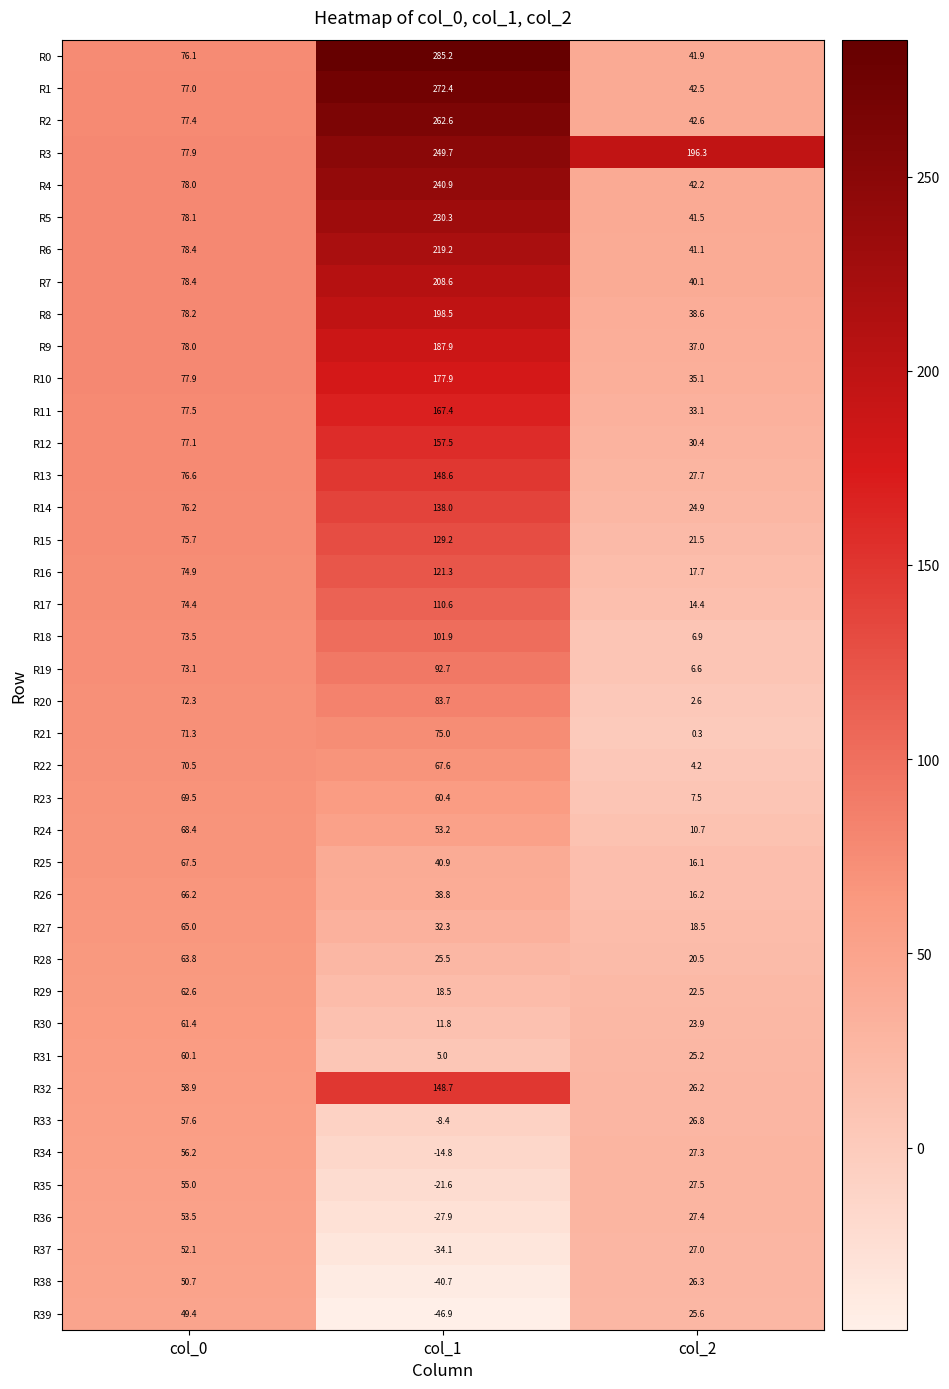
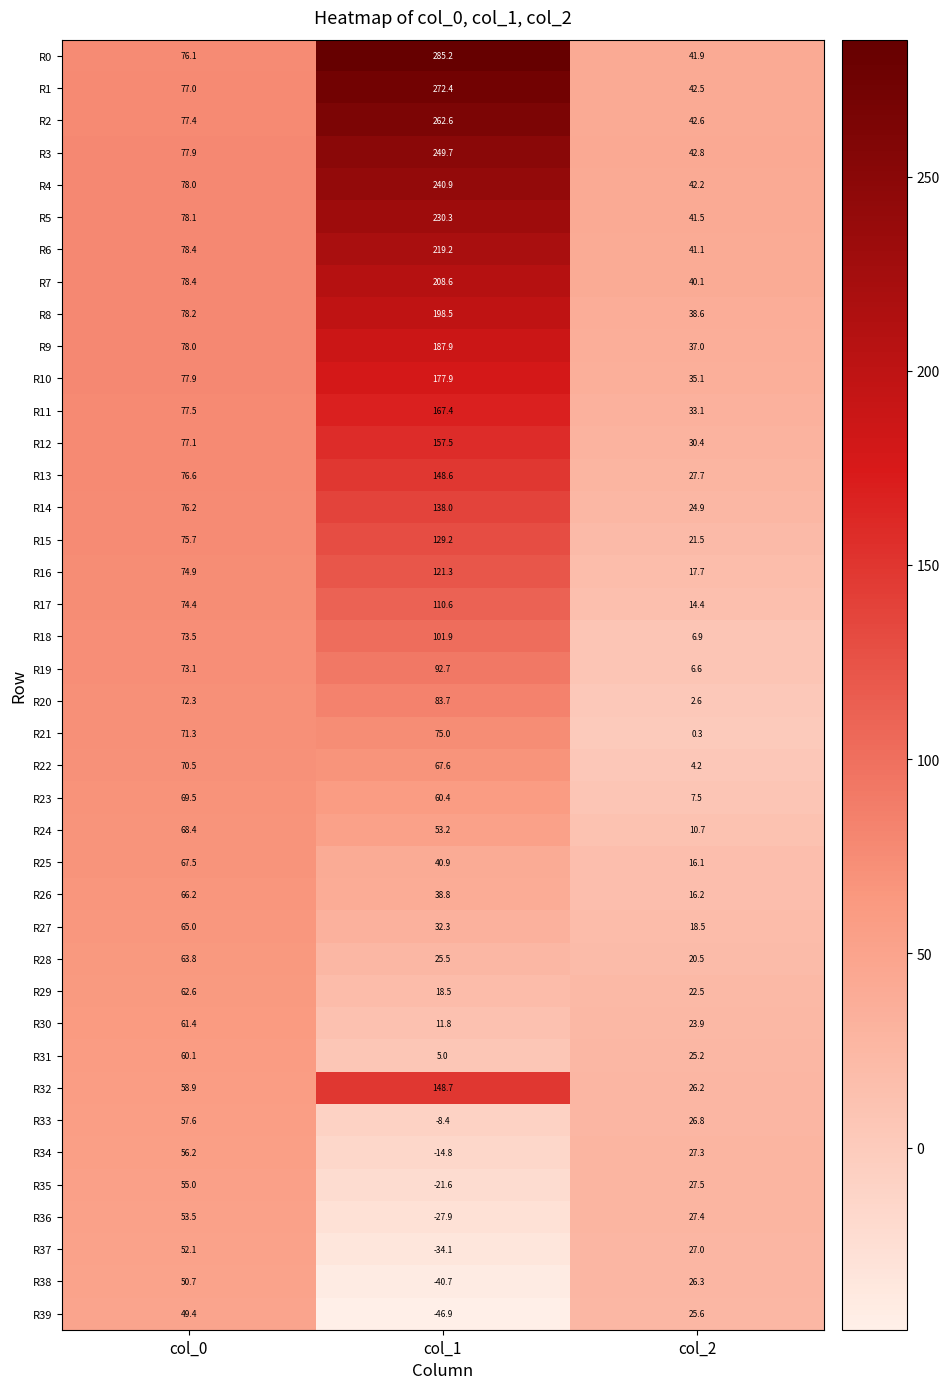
  {
    "R0": {
      "col_0": 76.1,
      "col_1": 285.2,
      "col_2": 41.9
    },
    "R1": {
      "col_0": 77.0,
      "col_1": 272.4,
      "col_2": 42.5
    },
    "R2": {
      "col_0": 77.4,
      "col_1": 262.6,
      "col_2": 42.6
    },
    "R3": {
      "col_0": 77.9,
      "col_1": 249.7,
-     "col_2": 196.3
+     "col_2": 42.8
    },
    "R4": {
      "col_0": 78.0,
      "col_1": 240.9,
      "col_2": 42.2
    },
    "R5": {
      "col_0": 78.1,
      "col_1": 230.3,
      "col_2": 41.5
    },
    "R6": {
      "col_0": 78.4,
      "col_1": 219.2,
      "col_2": 41.1
    },
    "R7": {
      "col_0": 78.4,
      "col_1": 208.6,
      "col_2": 40.1
    },
    "R8": {
      "col_0": 78.2,
      "col_1": 198.5,
      "col_2": 38.6
    },
    "R9": {
      "col_0": 78.0,
      "col_1": 187.9,
      "col_2": 37.0
    },
    "R10": {
      "col_0": 77.9,
      "col_1": 177.9,
      "col_2": 35.1
    },
    "R11": {
      "col_0": 77.5,
      "col_1": 167.4,
      "col_2": 33.1
    },
    "R12": {
      "col_0": 77.1,
      "col_1": 157.5,
      "col_2": 30.4
    },
    "R13": {
      "col_0": 76.6,
      "col_1": 148.6,
      "col_2": 27.7
    },
    "R14": {
      "col_0": 76.2,
      "col_1": 138.0,
      "col_2": 24.9
    },
    "R15": {
      "col_0": 75.7,
      "col_1": 129.2,
      "col_2": 21.5
    },
    "R16": {
      "col_0": 74.9,
      "col_1": 121.3,
      "col_2": 17.7
    },
    "R17": {
      "col_0": 74.4,
      "col_1": 110.6,
      "col_2": 14.4
    },
    "R18": {
      "col_0": 73.5,
      "col_1": 101.9,
      "col_2": 6.9
    },
    "R19": {
      "col_0": 73.1,
      "col_1": 92.7,
      "col_2": 6.6
    },
    "R20": {
      "col_0": 72.3,
      "col_1": 83.7,
      "col_2": 2.6
    },
    "R21": {
      "col_0": 71.3,
      "col_1": 75.0,
      "col_2": 0.3
    },
    "R22": {
      "col_0": 70.5,
      "col_1": 67.6,
      "col_2": 4.2
    },
    "R23": {
      "col_0": 69.5,
      "col_1": 60.4,
      "col_2": 7.5
    },
    "R24": {
      "col_0": 68.4,
      "col_1": 53.2,
      "col_2": 10.7
    },
    "R25": {
      "col_0": 67.5,
      "col_1": 40.9,
      "col_2": 16.1
    },
    "R26": {
      "col_0": 66.2,
      "col_1": 38.8,
      "col_2": 16.2
    },
    "R27": {
      "col_0": 65.0,
      "col_1": 32.3,
      "col_2": 18.5
    },
    "R28": {
      "col_0": 63.8,
      "col_1": 25.5,
      "col_2": 20.5
    },
    "R29": {
      "col_0": 62.6,
      "col_1": 18.5,
      "col_2": 22.5
    },
    "R30": {
      "col_0": 61.4,
      "col_1": 11.8,
      "col_2": 23.9
    },
    "R31": {
      "col_0": 60.1,
      "col_1": 5.0,
      "col_2": 25.2
    },
    "R32": {
      "col_0": 58.9,
      "col_1": 148.7,
      "col_2": 26.2
    },
    "R33": {
      "col_0": 57.6,
      "col_1": -8.4,
      "col_2": 26.8
    },
    "R34": {
      "col_0": 56.2,
      "col_1": -14.8,
      "col_2": 27.3
    },
    "R35": {
      "col_0": 55.0,
      "col_1": -21.6,
      "col_2": 27.5
    },
    "R36": {
      "col_0": 53.5,
      "col_1": -27.9,
      "col_2": 27.4
    },
    "R37": {
      "col_0": 52.1,
      "col_1": -34.1,
      "col_2": 27.0
    },
    "R38": {
      "col_0": 50.7,
      "col_1": -40.7,
      "col_2": 26.3
    },
    "R39": {
      "col_0": 49.4,
      "col_1": -46.9,
      "col_2": 25.6
    }
  }
